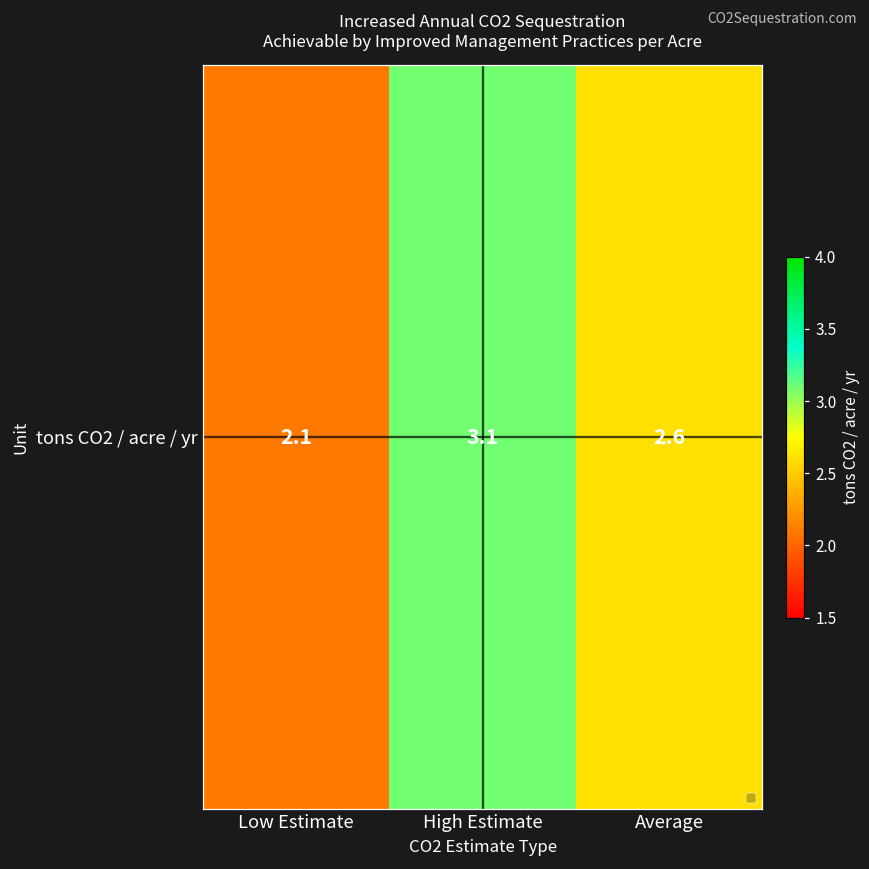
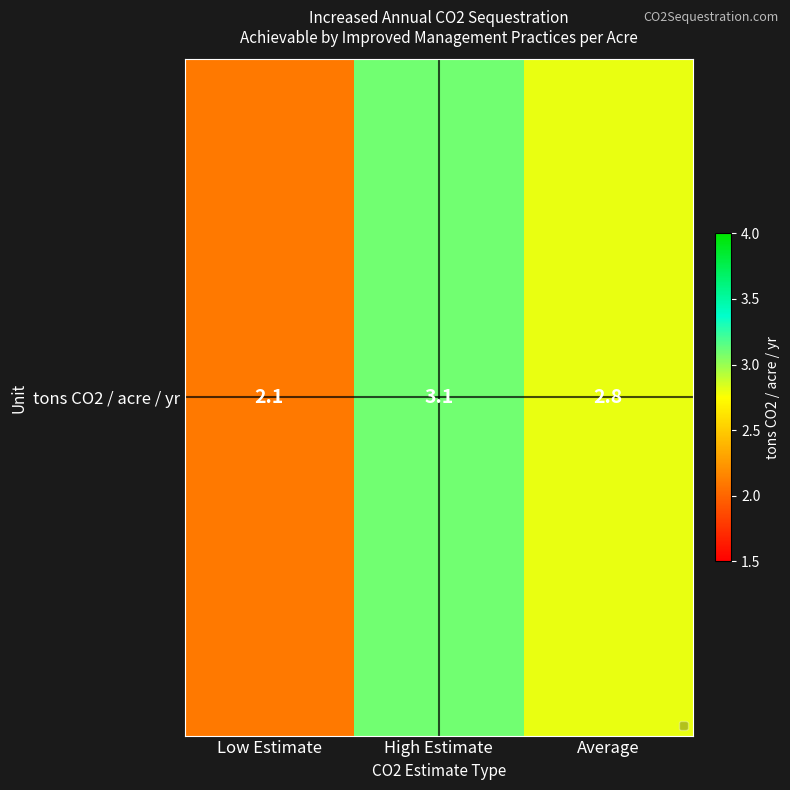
  {
    "tons CO2 / acre / yr": {
      "Low Estimate": 2.1,
      "High Estimate": 3.1,
-     "Average": 2.6
+     "Average": 2.8
    }
  }
